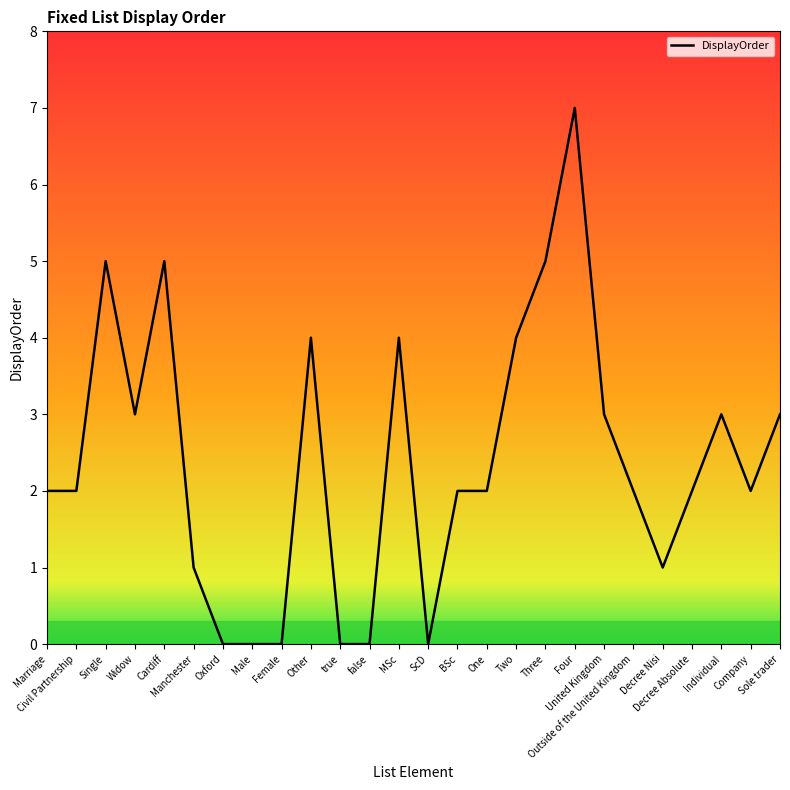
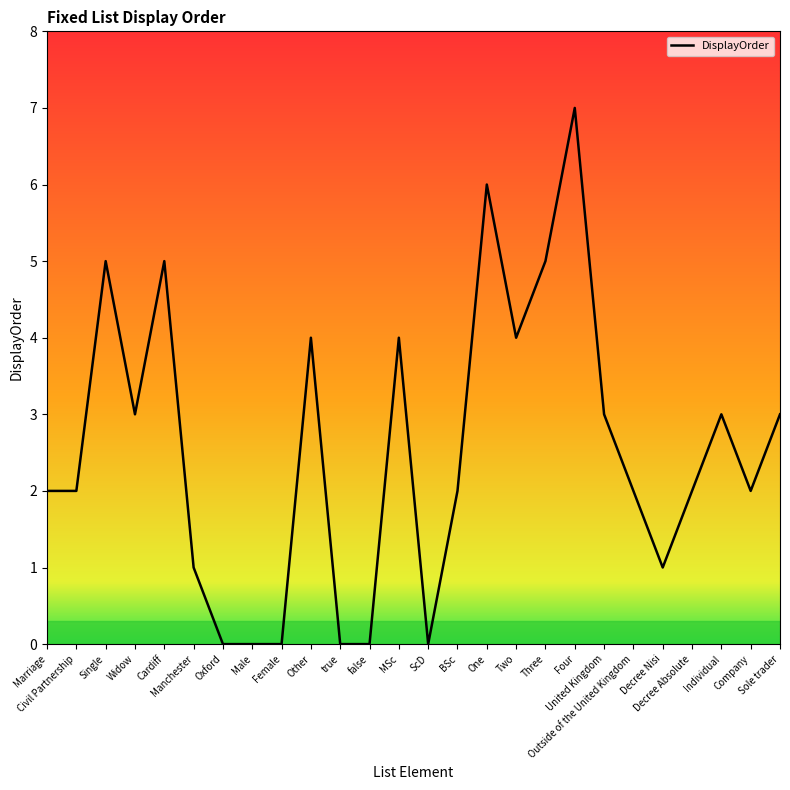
  {
    "Marriage": 2,
    "Civil Partnership": 2,
    "Single": 5,
    "Widow": 3,
    "Cardiff": 5,
    "Manchester": 1,
    "Other": 4,
    "MSc": 4,
    "BSc": 2,
-   "One": 2,
+   "One": 6,
    "Two": 4,
    "Three": 5,
    "Four": 7,
    "United Kingdom": 3,
    "Outside of the United Kingdom": 2,
    "Decree Nisi": 1,
    "Decree Absolute": 2,
    "Individual": 3,
    "Company": 2,
    "Sole trader": 3
  }
